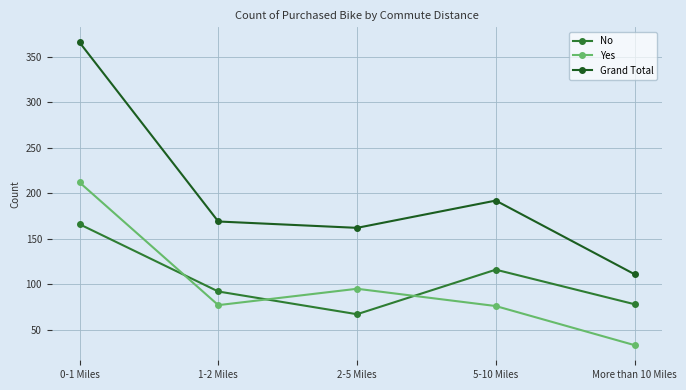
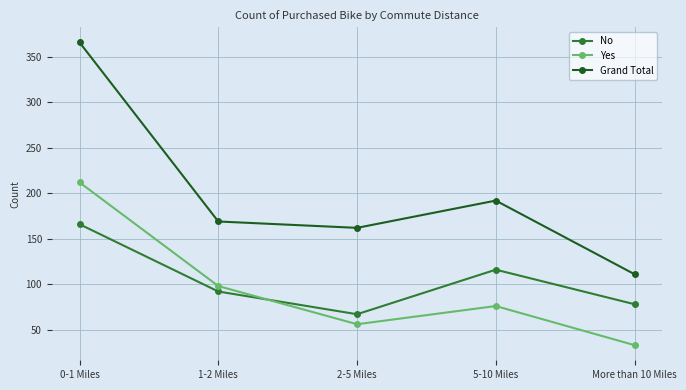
  {
    "Yes": {
      "0-1 Miles": 210,
-     "1-2 Miles": 80,
-     "2-5 Miles": 100,
+     "1-2 Miles": 100,
+     "2-5 Miles": 60,
      "5-10 Miles": 80,
      "More than 10 Miles": 30
    }
  }
